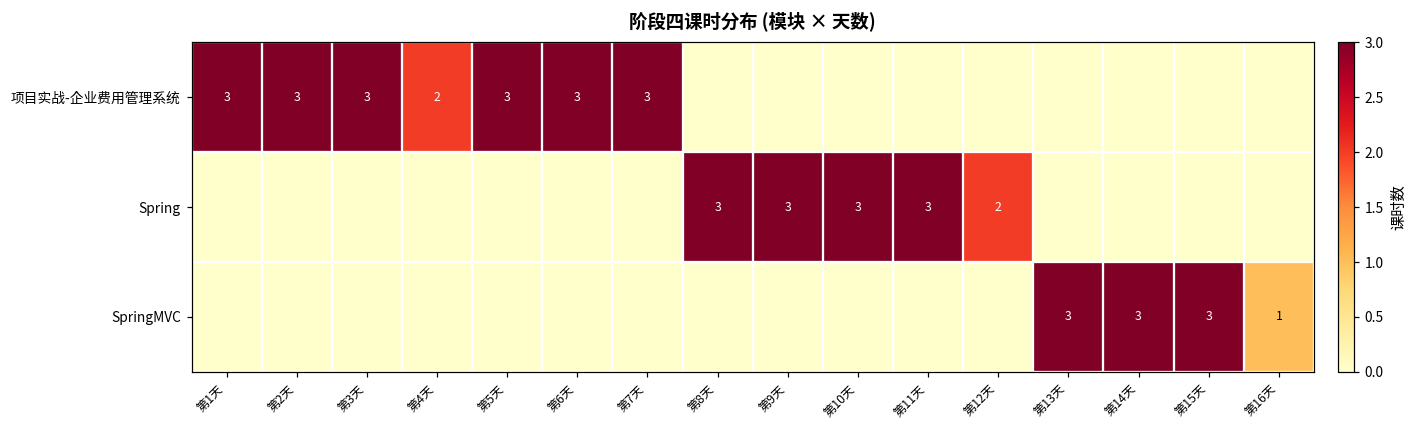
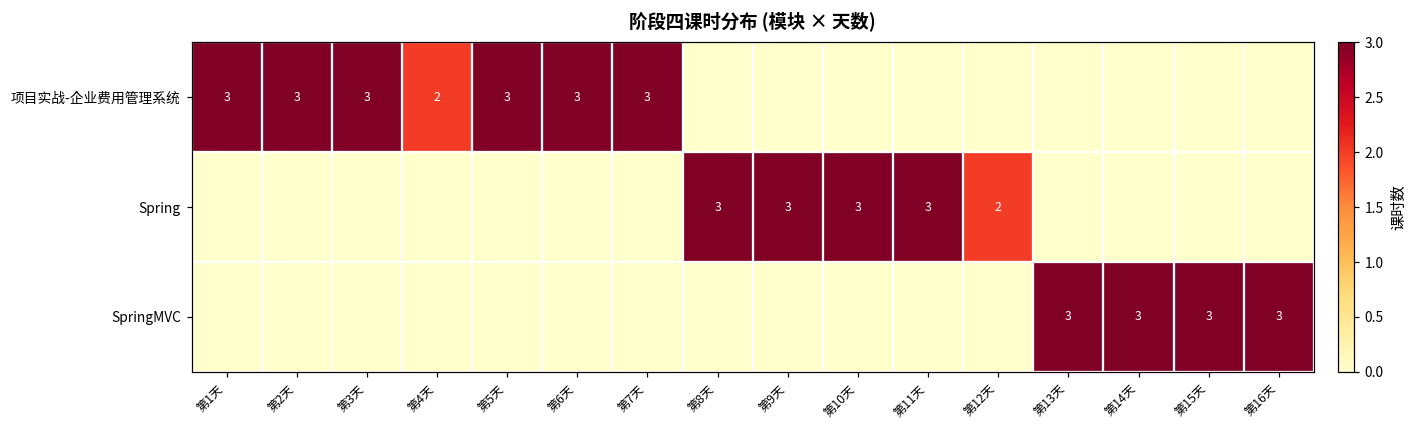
  {
    "项目实战-企业费用管理系统": {
      "第1天": 3,
      "第2天": 3,
      "第3天": 3,
      "第4天": 2,
      "第5天": 3,
      "第6天": 3,
      "第7天": 3
    },
    "Spring": {
      "第8天": 3,
      "第9天": 3,
      "第10天": 3,
      "第11天": 3,
      "第12天": 2
    },
    "SpringMVC": {
      "第13天": 3,
      "第14天": 3,
      "第15天": 3,
-     "第16天": 1
+     "第16天": 3
    }
  }
